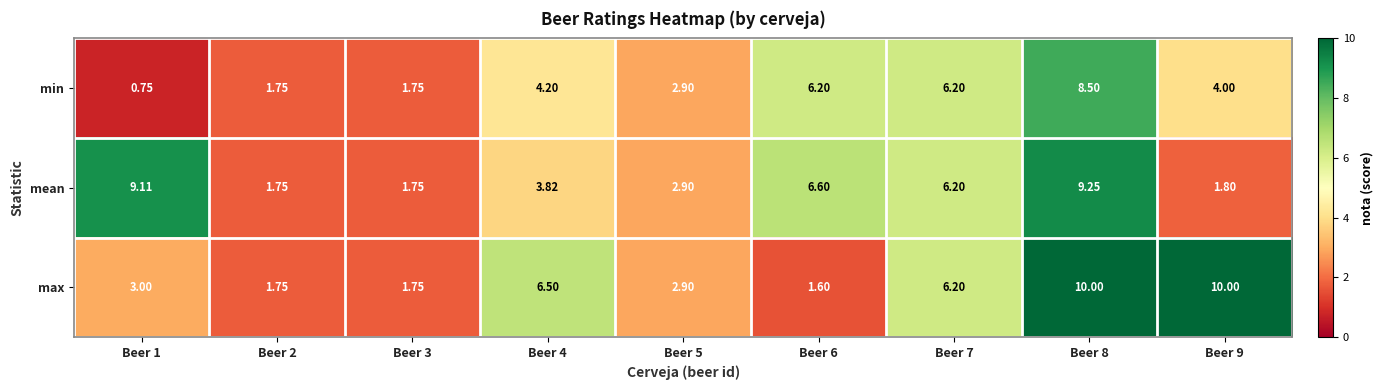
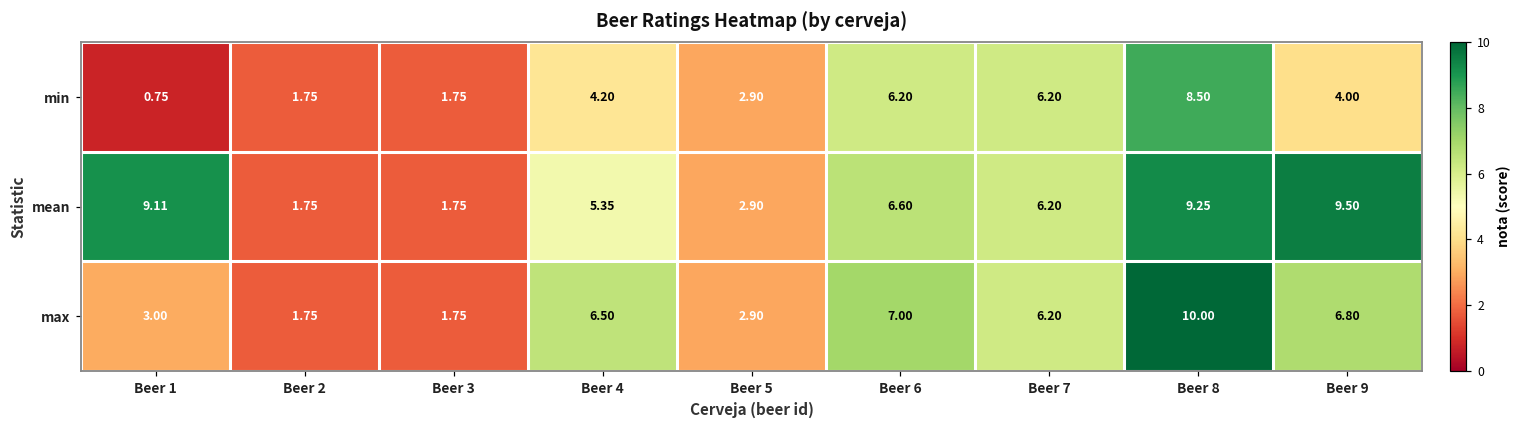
  {
    "min": {
      "Beer 1": 0.75,
      "Beer 2": 1.75,
      "Beer 3": 1.75,
      "Beer 4": 4.20,
      "Beer 5": 2.90,
      "Beer 6": 6.20,
      "Beer 7": 6.20,
      "Beer 8": 8.50,
      "Beer 9": 4.00
    },
    "mean": {
      "Beer 1": 9.11,
      "Beer 2": 1.75,
      "Beer 3": 1.75,
-     "Beer 4": 3.82,
+     "Beer 4": 5.35,
      "Beer 5": 2.90,
      "Beer 6": 6.60,
      "Beer 7": 6.20,
      "Beer 8": 9.25,
-     "Beer 9": 1.80
+     "Beer 9": 9.50
    },
    "max": {
      "Beer 1": 3.00,
      "Beer 2": 1.75,
      "Beer 3": 1.75,
      "Beer 4": 6.50,
      "Beer 5": 2.90,
-     "Beer 6": 1.60,
+     "Beer 6": 7.00,
      "Beer 7": 6.20,
      "Beer 8": 10.00,
-     "Beer 9": 10.00
+     "Beer 9": 6.80
    }
  }
